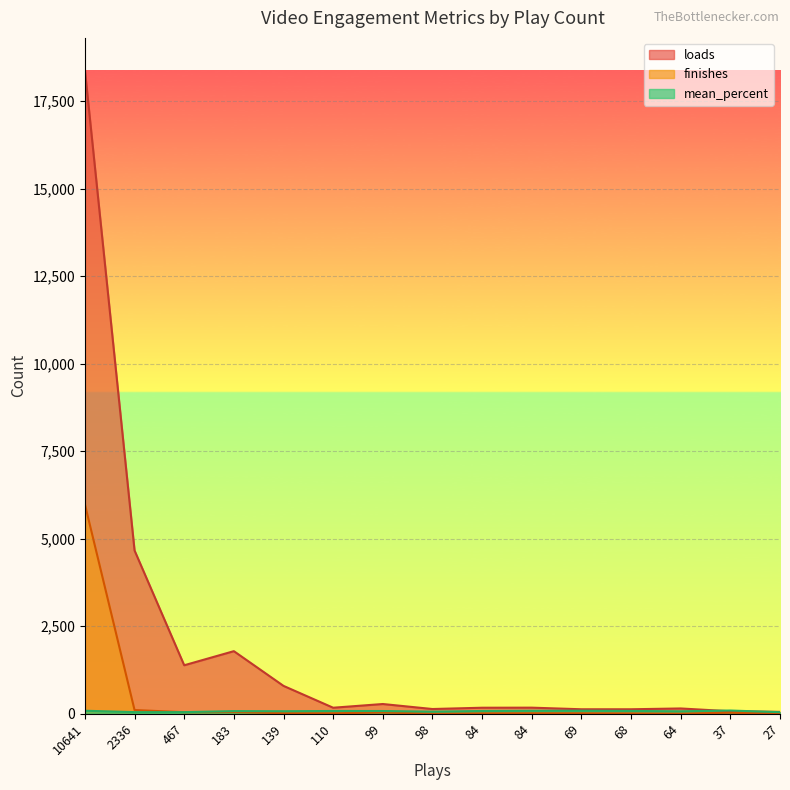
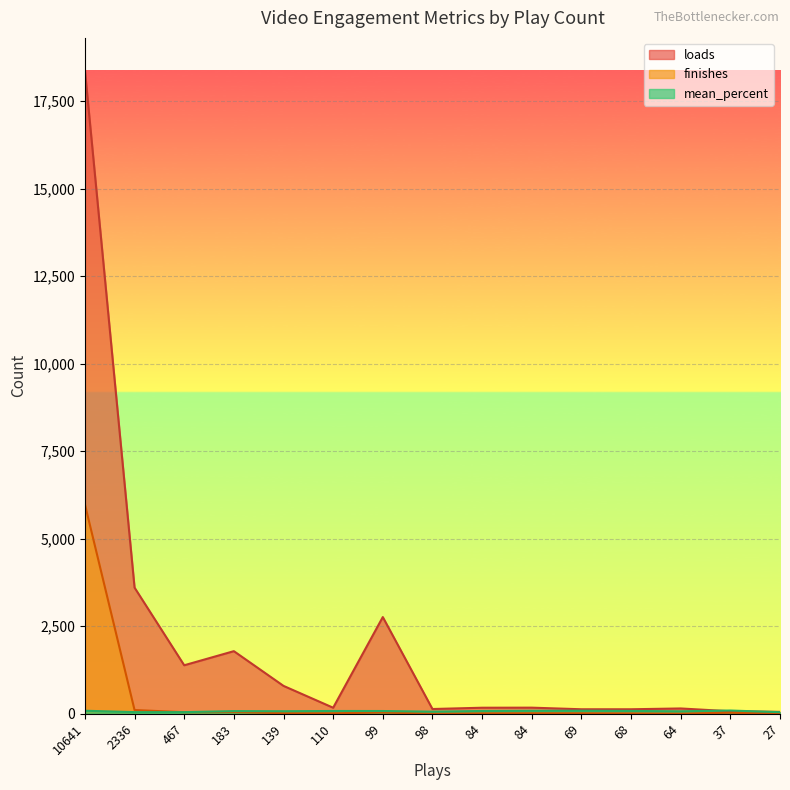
  {
    "loads": {
      "10641": "18,400",
-     "2336": "4,700",
+     "2336": "3,600",
      "467": "1,400",
      "183": "1,800",
      "139": "800",
      "110": "200",
-     "99": "300",
+     "99": "2,800",
      "98": "100",
      "64": "200"
    },
    "finishes": {
      "10641": "6,000",
      "69": "0"
    },
    "mean_percent": {
      "10641": "100"
    }
  }
